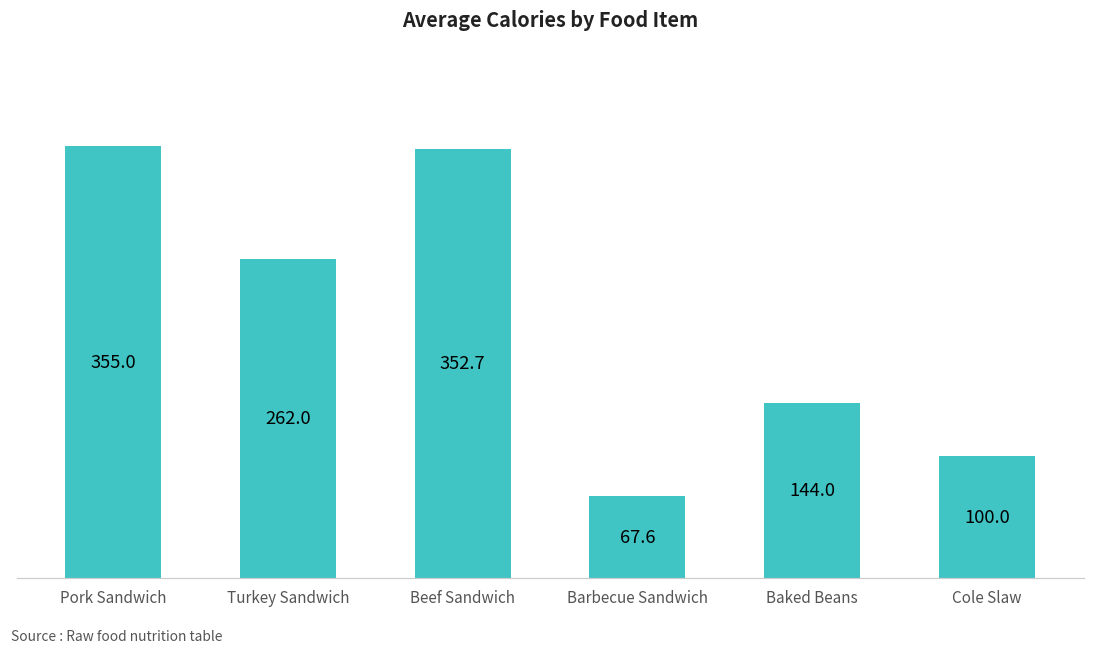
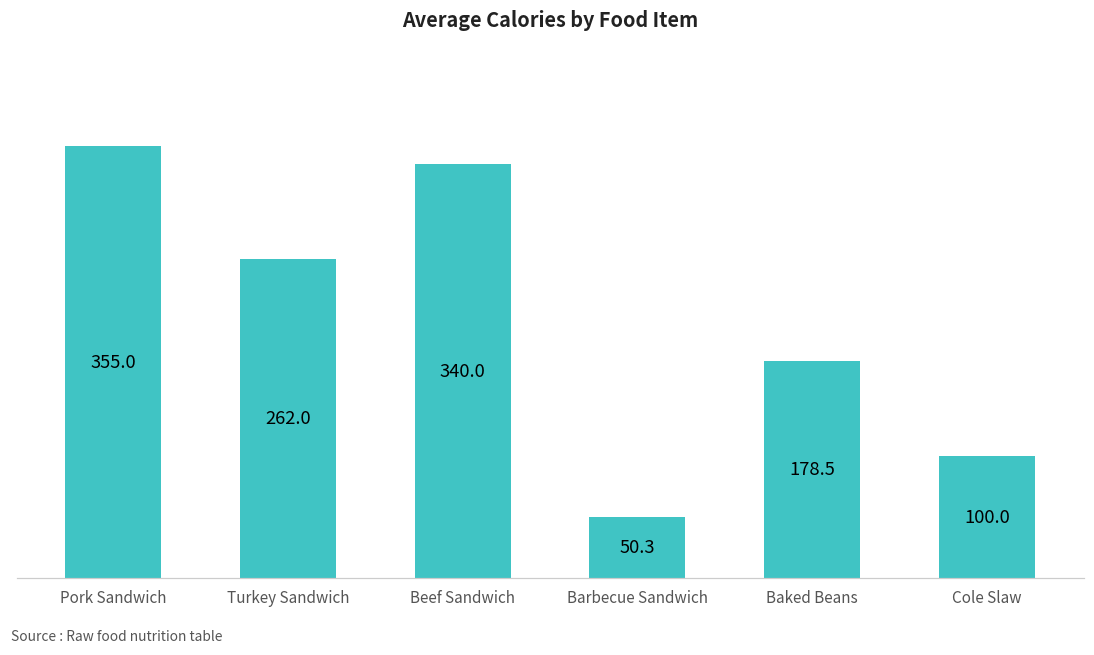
  {
    "Pork Sandwich": 355.0,
    "Turkey Sandwich": 262.0,
-   "Beef Sandwich": 352.7,
-   "Barbecue Sandwich": 67.6,
-   "Baked Beans": 144.0,
+   "Beef Sandwich": 340.0,
+   "Barbecue Sandwich": 50.3,
+   "Baked Beans": 178.5,
    "Cole Slaw": 100.0
  }
